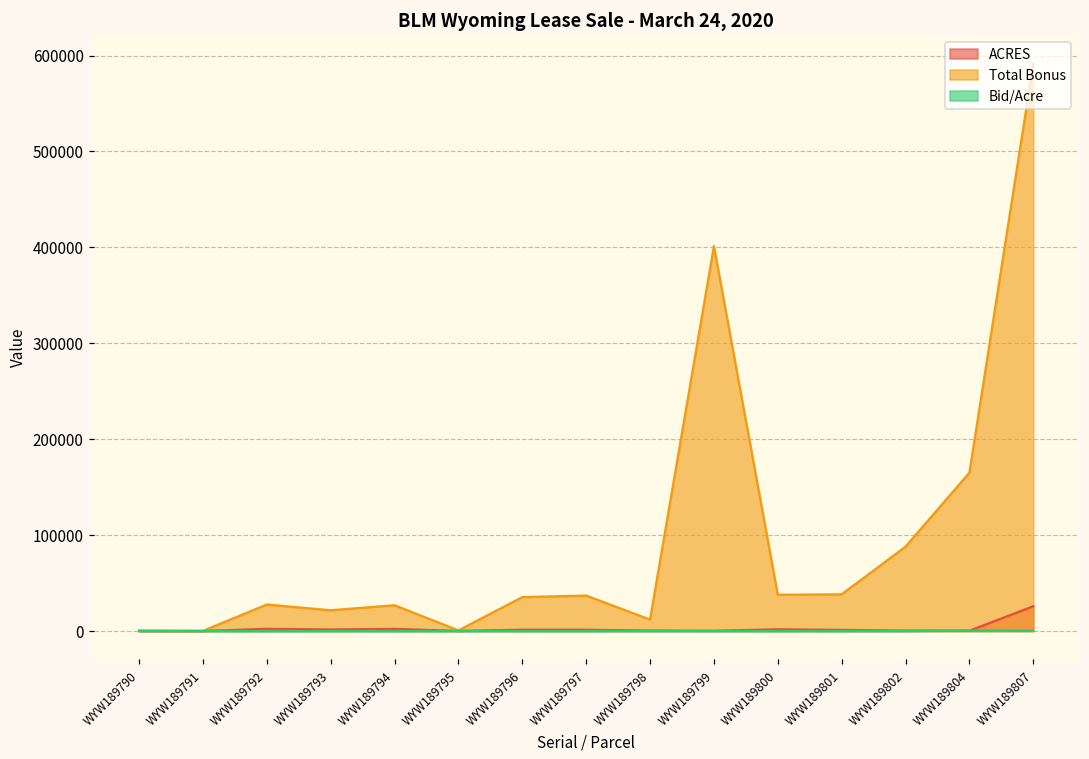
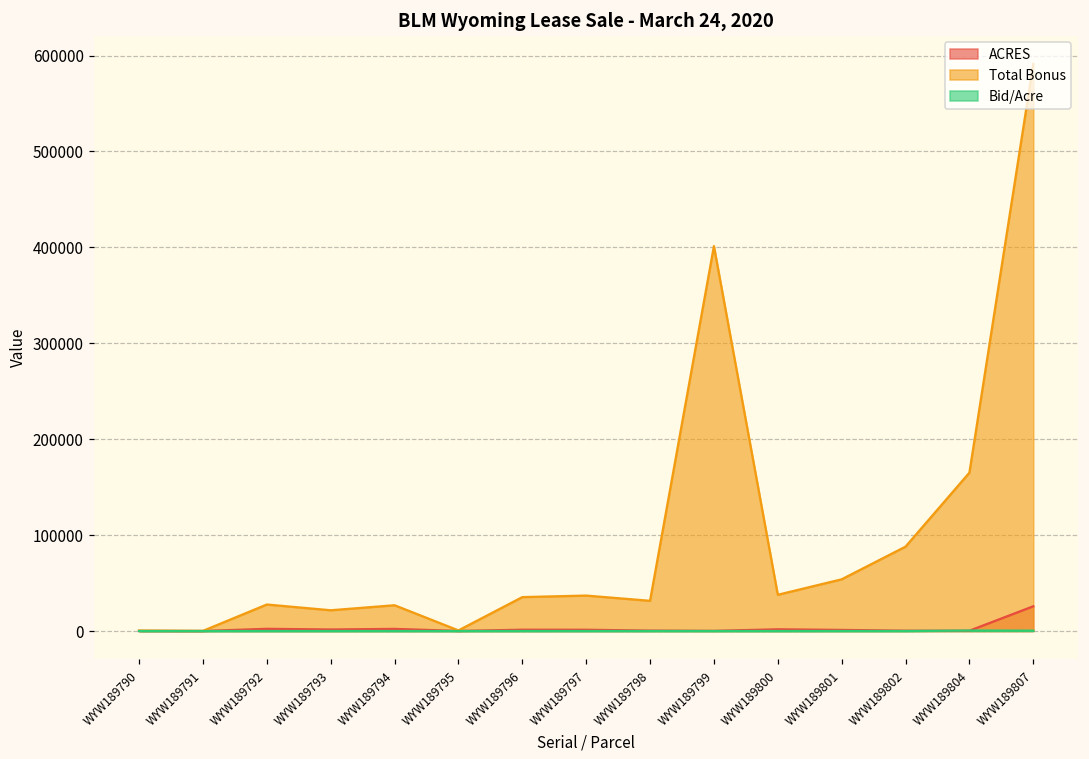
  {
    "ACRES": {
      "WYW189807": 30000
    },
    "Total Bonus": {
      "WYW189792": 30000,
      "WYW189793": 20000,
      "WYW189794": 30000,
      "WYW189796": 40000,
      "WYW189797": 40000,
-     "WYW189798": 10000,
+     "WYW189798": 30000,
      "WYW189799": 400000,
      "WYW189800": 40000,
-     "WYW189801": 40000,
+     "WYW189801": 50000,
      "WYW189802": 90000,
      "WYW189804": 170000
    },
    "Bid/Acre": {
      "WYW189807": 0
    }
  }
